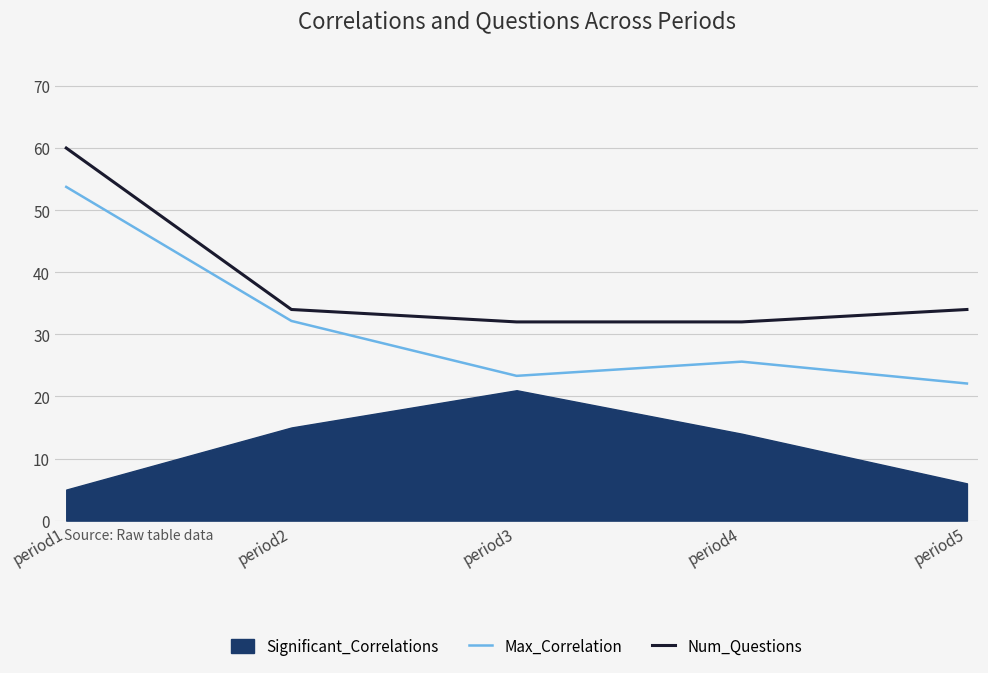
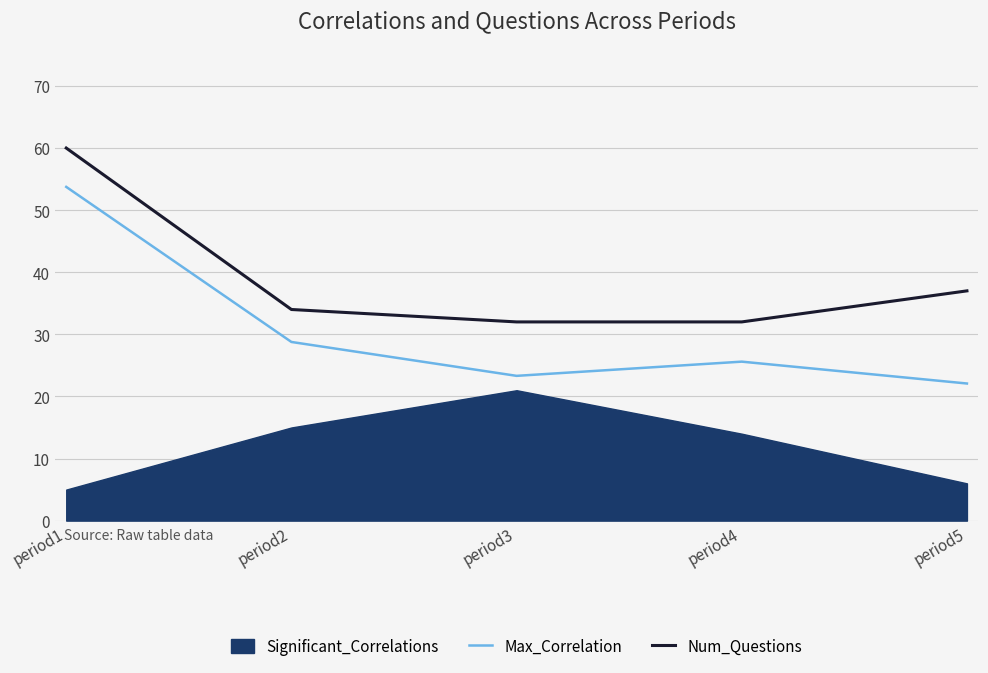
  {
    "Significant_Correlations": {
      "period1": 5,
      "period2": 15,
      "period3": 21,
      "period4": 14,
      "period5": 6
    },
    "Max_Correlation": {
      "period1": 54,
-     "period2": 32,
+     "period2": 29,
      "period3": 23,
      "period4": 26,
      "period5": 22
    },
    "Num_Questions": {
      "period1": 60,
      "period2": 34,
      "period3": 32,
      "period4": 32,
-     "period5": 34
+     "period5": 37
    }
  }
